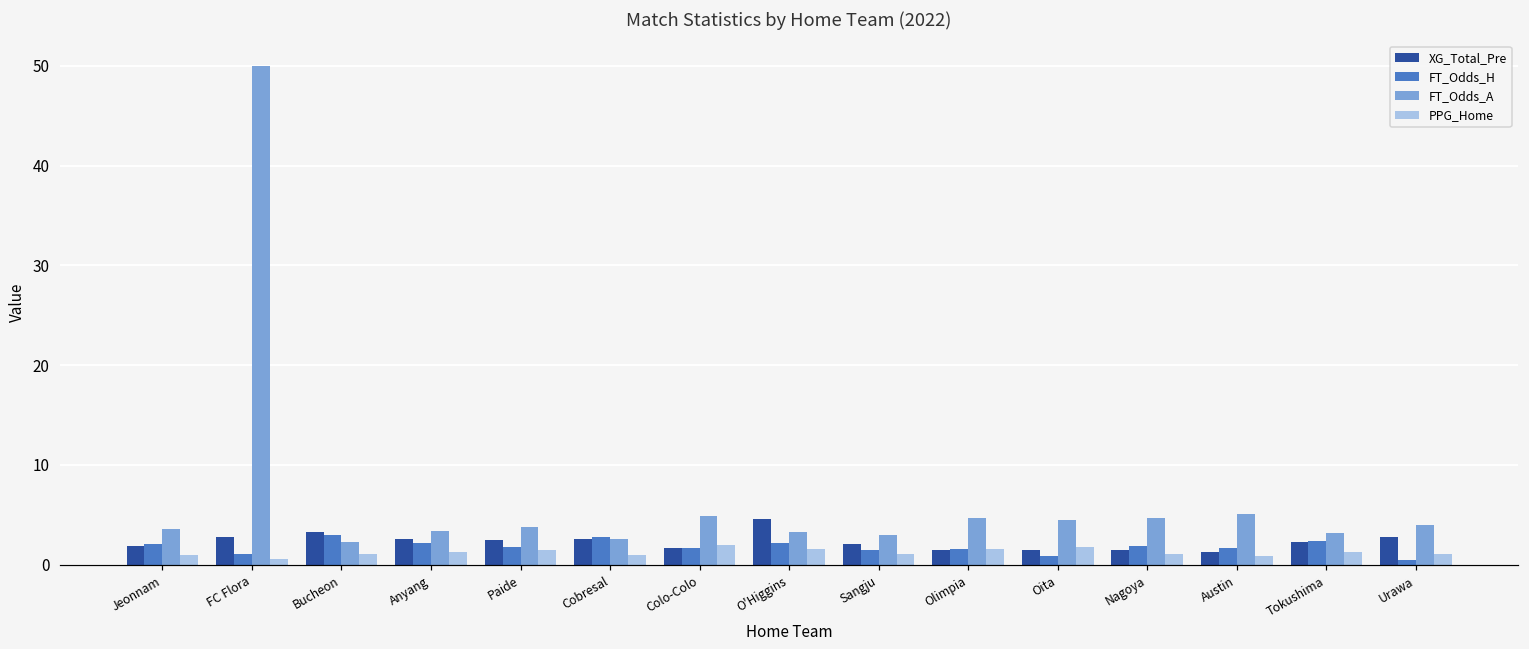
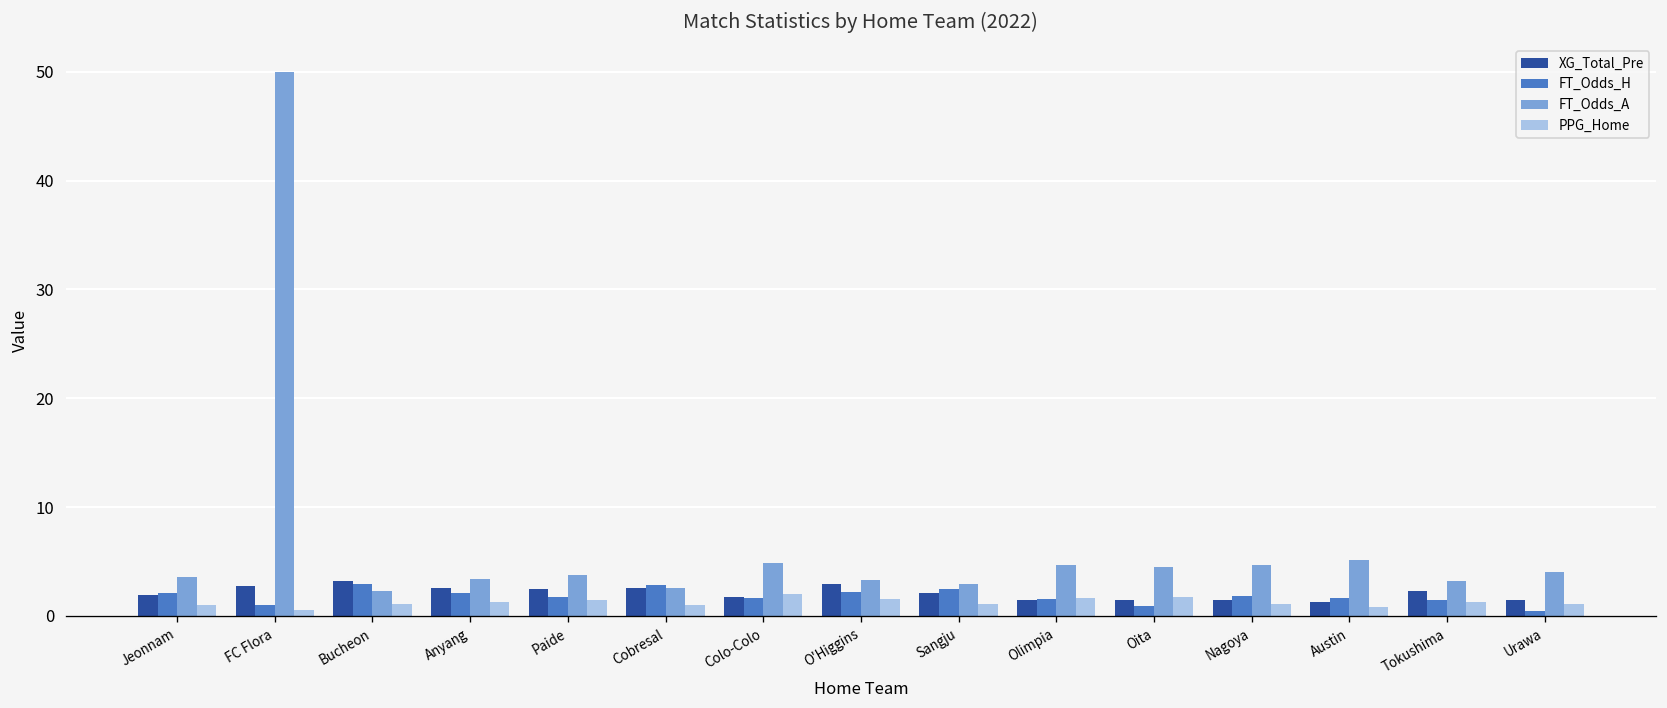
  {
    "XG_Total_Pre": {
      "Jeonnam": 2,
      "FC Flora": 3,
      "Bucheon": 3,
      "Anyang": 3,
      "Paide": 2,
      "Cobresal": 3,
      "Colo-Colo": 2,
-     "O'Higgins": 5,
+     "O'Higgins": 3,
      "Sangju": 2,
      "Olimpia": 1,
      "Oita": 1,
      "Nagoya": 1,
      "Austin": 1,
      "Tokushima": 2,
-     "Urawa": 3
+     "Urawa": 1
    },
    "FT_Odds_H": {
      "Jeonnam": 2,
      "FC Flora": 1,
      "Bucheon": 3,
      "Anyang": 2,
      "Paide": 2,
      "Cobresal": 3,
      "Colo-Colo": 2,
      "O'Higgins": 2,
-     "Sangju": 2,
+     "Sangju": 3,
      "Olimpia": 2,
      "Oita": 1,
      "Nagoya": 2,
      "Austin": 2,
-     "Tokushima": 2,
+     "Tokushima": 1,
      "Urawa": 0
    }
  }
